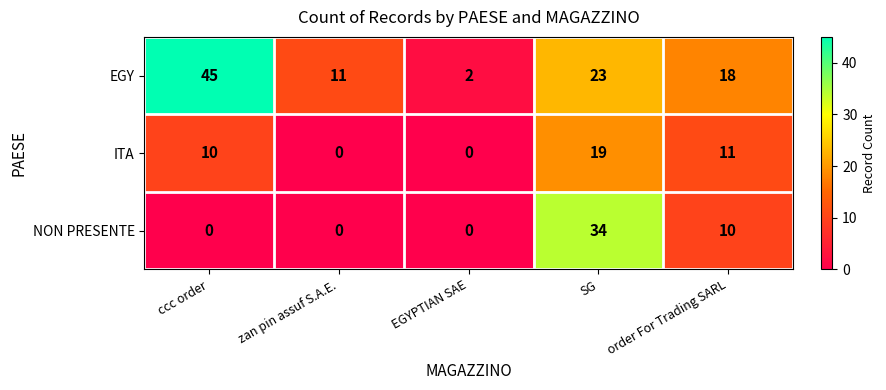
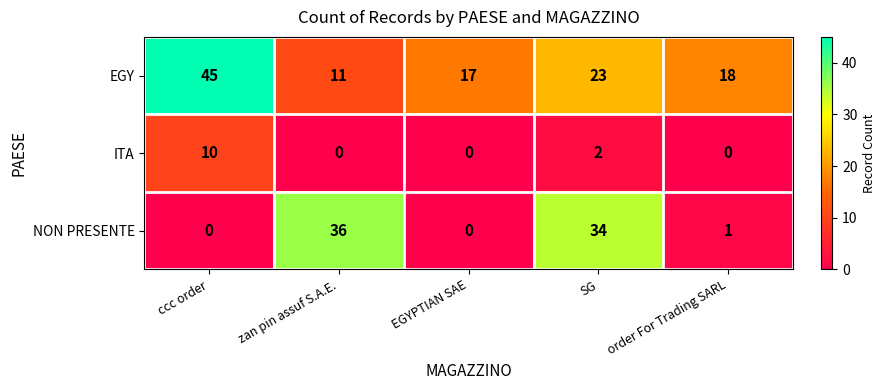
  {
    "EGY": {
      "ccc order": 45,
      "zan pin assuf S.A.E.": 11,
-     "EGYPTIAN SAE": 2,
+     "EGYPTIAN SAE": 17,
      "SG": 23,
      "order For Trading SARL": 18
    },
    "ITA": {
      "ccc order": 10,
      "zan pin assuf S.A.E.": 0,
      "EGYPTIAN SAE": 0,
-     "SG": 19,
-     "order For Trading SARL": 11
+     "SG": 2,
+     "order For Trading SARL": 0
    },
    "NON PRESENTE": {
      "ccc order": 0,
-     "zan pin assuf S.A.E.": 0,
+     "zan pin assuf S.A.E.": 36,
      "EGYPTIAN SAE": 0,
      "SG": 34,
-     "order For Trading SARL": 10
+     "order For Trading SARL": 1
    }
  }
